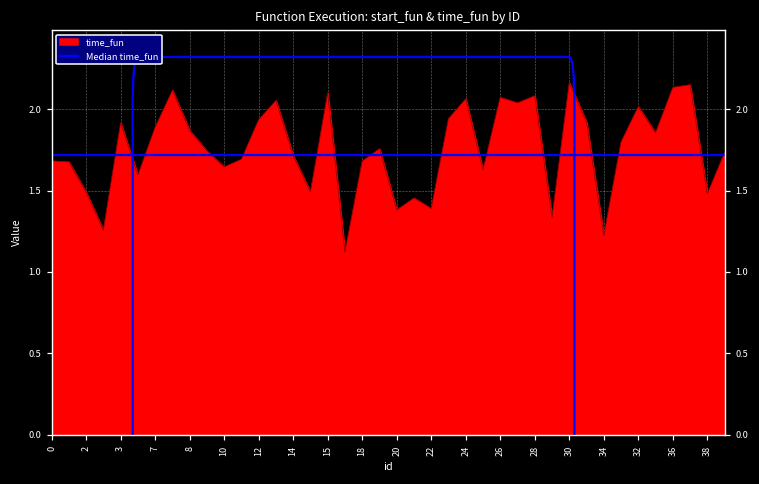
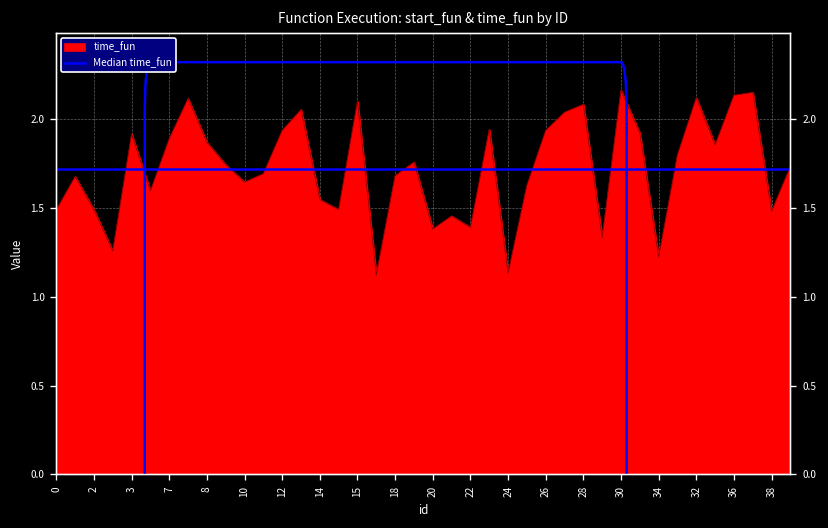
  {
-   "0": 1.68,
+   "0": 1.49,
    "2": 1.49,
    "8": 1.87,
    "10": 1.64,
    "12": 1.94,
-   "14": 1.71,
+   "14": 1.55,
    "18": 1.68,
    "20": 1.38,
    "22": 1.39,
-   "24": 2.06,
-   "26": 2.07,
+   "24": 1.13,
+   "26": 1.94,
    "28": 2.08,
    "30": 2.16,
    "34": 1.22,
-   "32": 2.02,
+   "32": 2.12,
    "36": 2.13,
    "38": 1.48
  }
